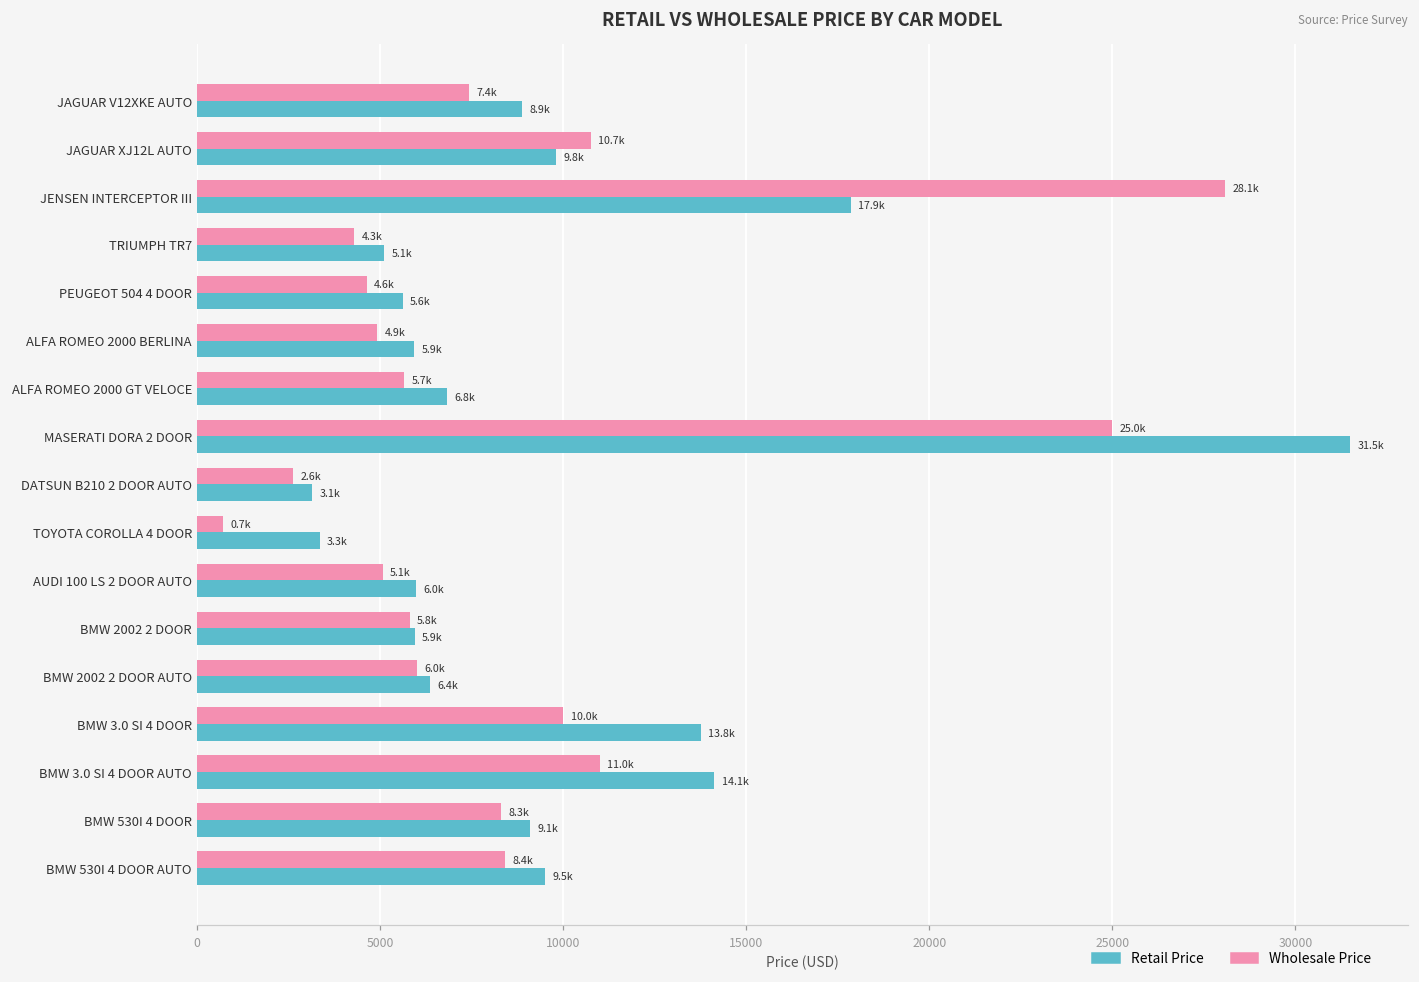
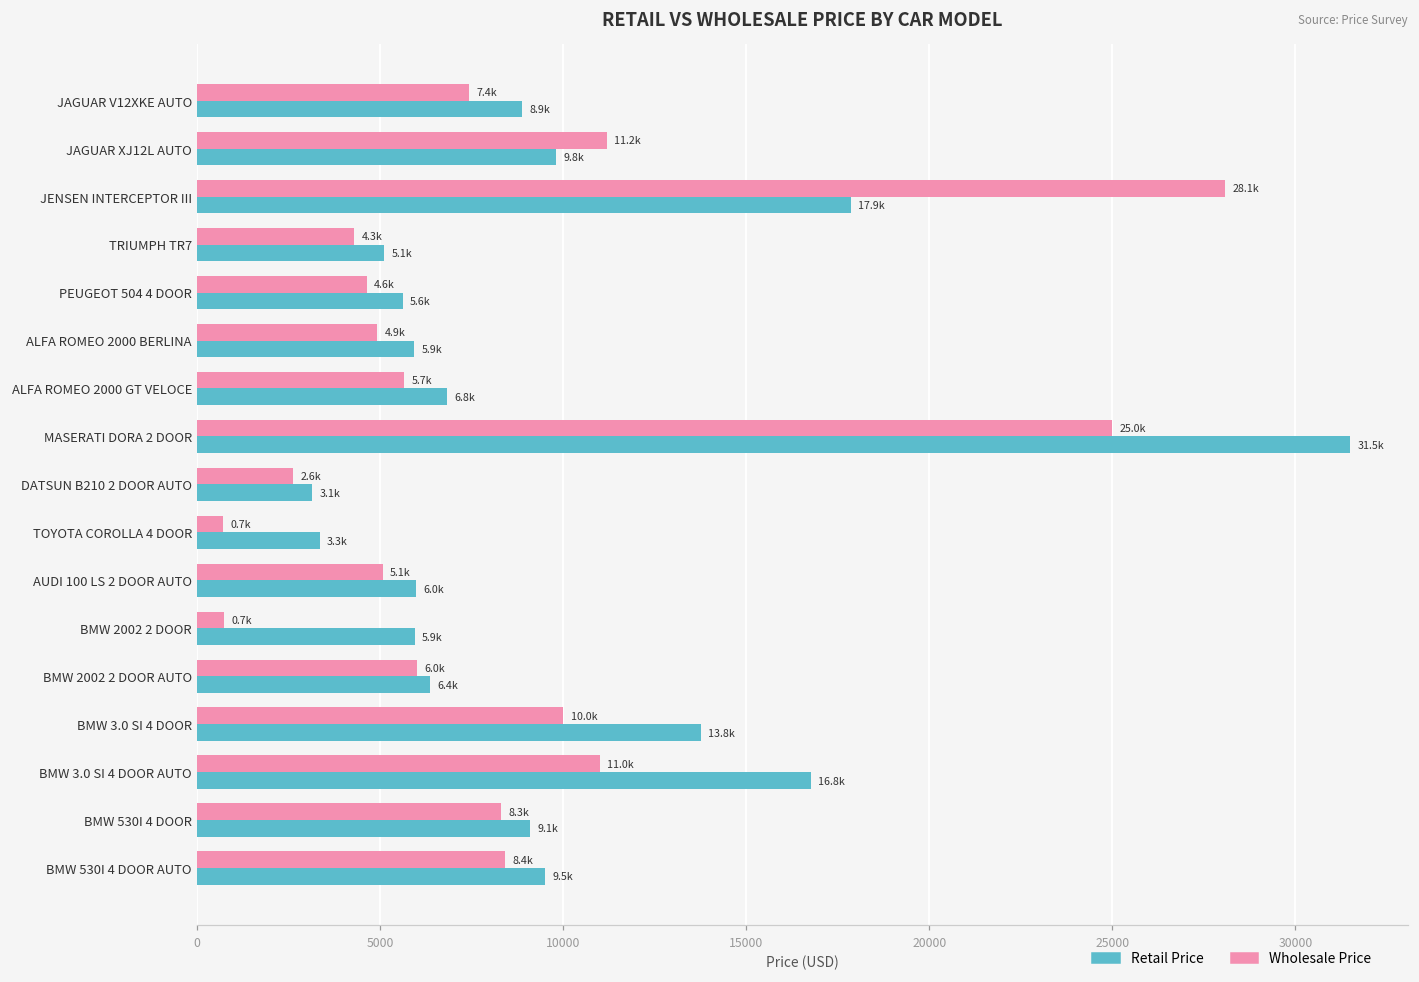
  {
    "Retail Price": {
      "JAGUAR V12XKE AUTO": "8.9k",
      "JAGUAR XJ12L AUTO": "9.8k",
      "JENSEN INTERCEPTOR III": "17.9k",
      "TRIUMPH TR7": "5.1k",
      "PEUGEOT 504 4 DOOR": "5.6k",
      "ALFA ROMEO 2000 BERLINA": "5.9k",
      "ALFA ROMEO 2000 GT VELOCE": "6.8k",
      "MASERATI DORA 2 DOOR": "31.5k",
      "DATSUN B210 2 DOOR AUTO": "3.1k",
      "TOYOTA COROLLA 4 DOOR": "3.3k",
      "AUDI 100 LS 2 DOOR AUTO": "6.0k",
      "BMW 2002 2 DOOR": "5.9k",
      "BMW 2002 2 DOOR AUTO": "6.4k",
      "BMW 3.0 SI 4 DOOR": "13.8k",
-     "BMW 3.0 SI 4 DOOR AUTO": "14.1k",
+     "BMW 3.0 SI 4 DOOR AUTO": "16.8k",
      "BMW 530I 4 DOOR": "9.1k",
      "BMW 530I 4 DOOR AUTO": "9.5k"
    },
    "Wholesale Price": {
      "JAGUAR V12XKE AUTO": "7.4k",
-     "JAGUAR XJ12L AUTO": "10.7k",
+     "JAGUAR XJ12L AUTO": "11.2k",
      "JENSEN INTERCEPTOR III": "28.1k",
      "TRIUMPH TR7": "4.3k",
      "PEUGEOT 504 4 DOOR": "4.6k",
      "ALFA ROMEO 2000 BERLINA": "4.9k",
      "ALFA ROMEO 2000 GT VELOCE": "5.7k",
      "MASERATI DORA 2 DOOR": "25.0k",
      "DATSUN B210 2 DOOR AUTO": "2.6k",
      "TOYOTA COROLLA 4 DOOR": "0.7k",
      "AUDI 100 LS 2 DOOR AUTO": "5.1k",
-     "BMW 2002 2 DOOR": "5.8k",
+     "BMW 2002 2 DOOR": "0.7k",
      "BMW 2002 2 DOOR AUTO": "6.0k",
      "BMW 3.0 SI 4 DOOR": "10.0k",
      "BMW 3.0 SI 4 DOOR AUTO": "11.0k",
      "BMW 530I 4 DOOR": "8.3k",
      "BMW 530I 4 DOOR AUTO": "8.4k"
    }
  }
